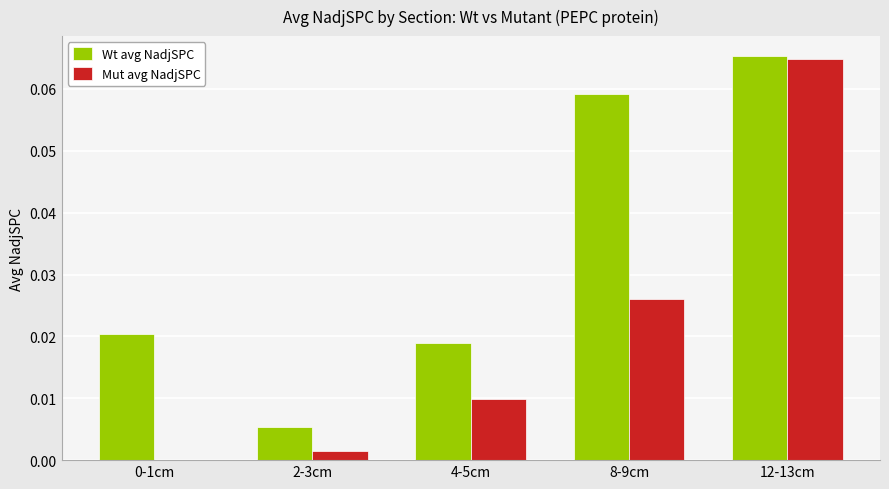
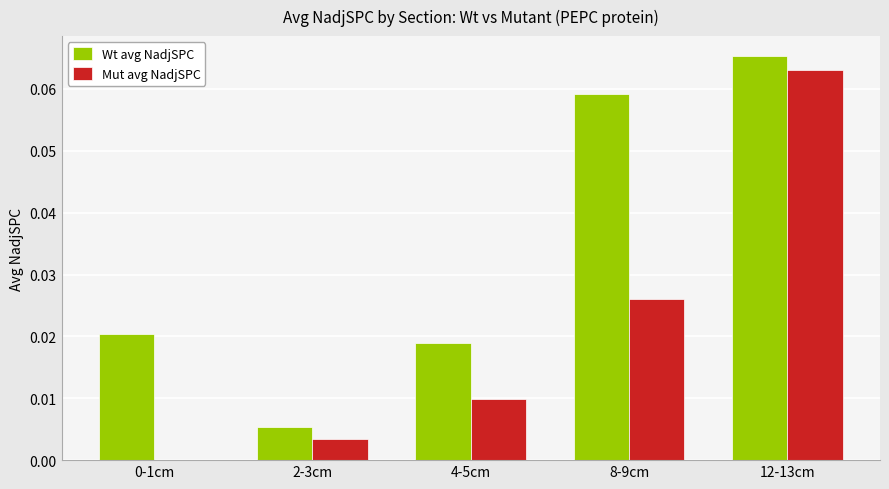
  {
    "Wt avg NadjSPC": {
      "0-1cm": 0.020,
      "2-3cm": 0.005,
      "4-5cm": 0.019,
      "8-9cm": 0.059,
      "12-13cm": 0.065
    },
    "Mut avg NadjSPC": {
      "0-1cm": 0.000,
-     "2-3cm": 0.001,
+     "2-3cm": 0.003,
      "4-5cm": 0.010,
      "8-9cm": 0.026,
-     "12-13cm": 0.065
+     "12-13cm": 0.063
    }
  }
